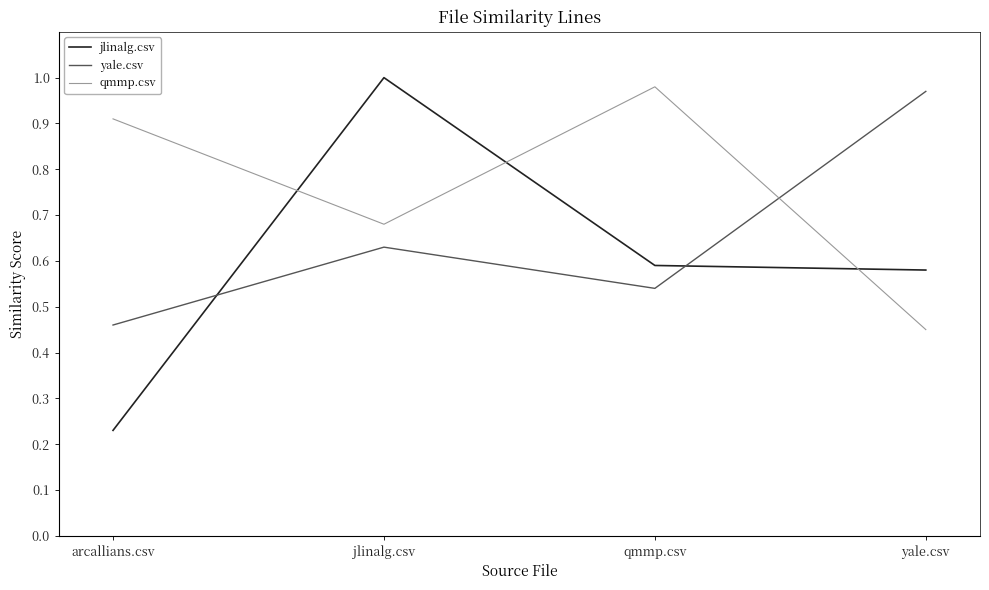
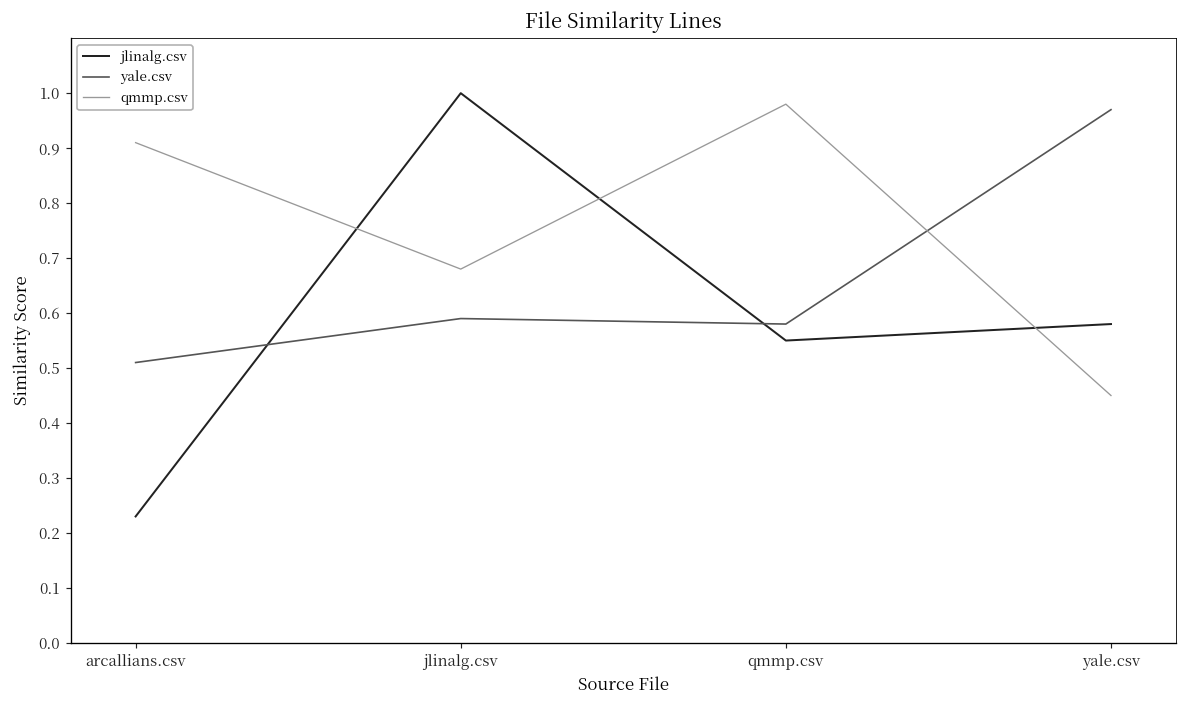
  {
    "jlinalg.csv": {
      "arcallians.csv": 0.23,
      "jlinalg.csv": 1.00,
-     "qmmp.csv": 0.59,
+     "qmmp.csv": 0.55,
      "yale.csv": 0.58
    },
    "yale.csv": {
-     "arcallians.csv": 0.46,
-     "jlinalg.csv": 0.63,
-     "qmmp.csv": 0.54,
+     "arcallians.csv": 0.51,
+     "jlinalg.csv": 0.59,
+     "qmmp.csv": 0.58,
      "yale.csv": 0.97
    },
    "qmmp.csv": {
      "arcallians.csv": 0.91,
      "jlinalg.csv": 0.68,
      "qmmp.csv": 0.98,
      "yale.csv": 0.45
    }
  }
